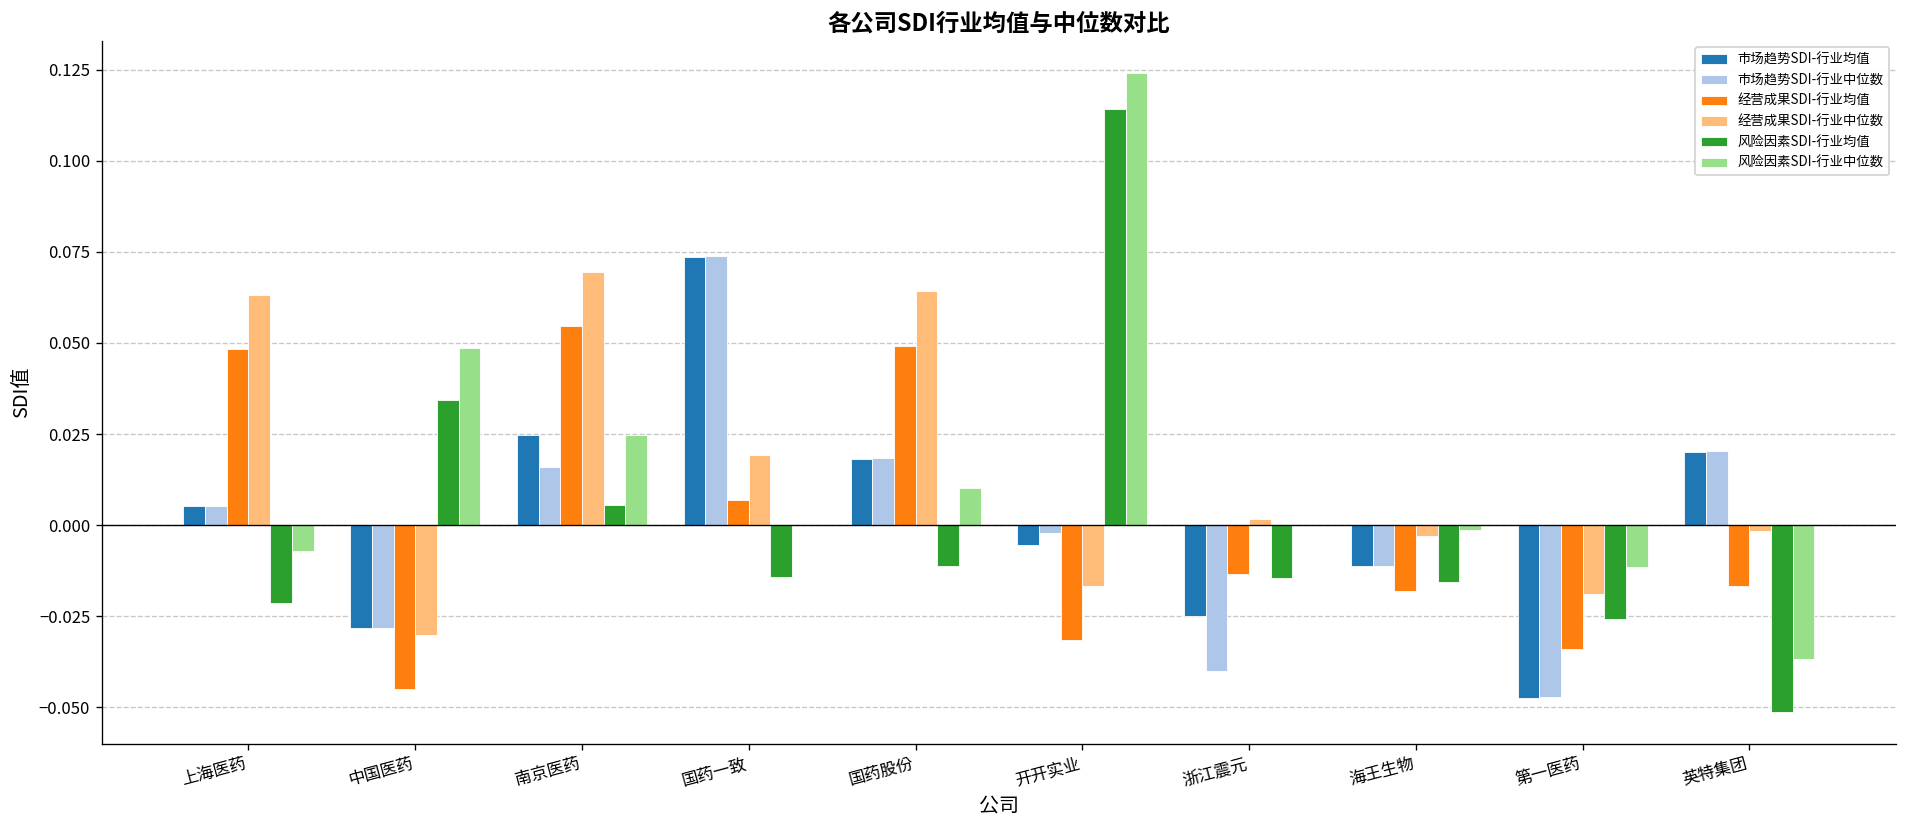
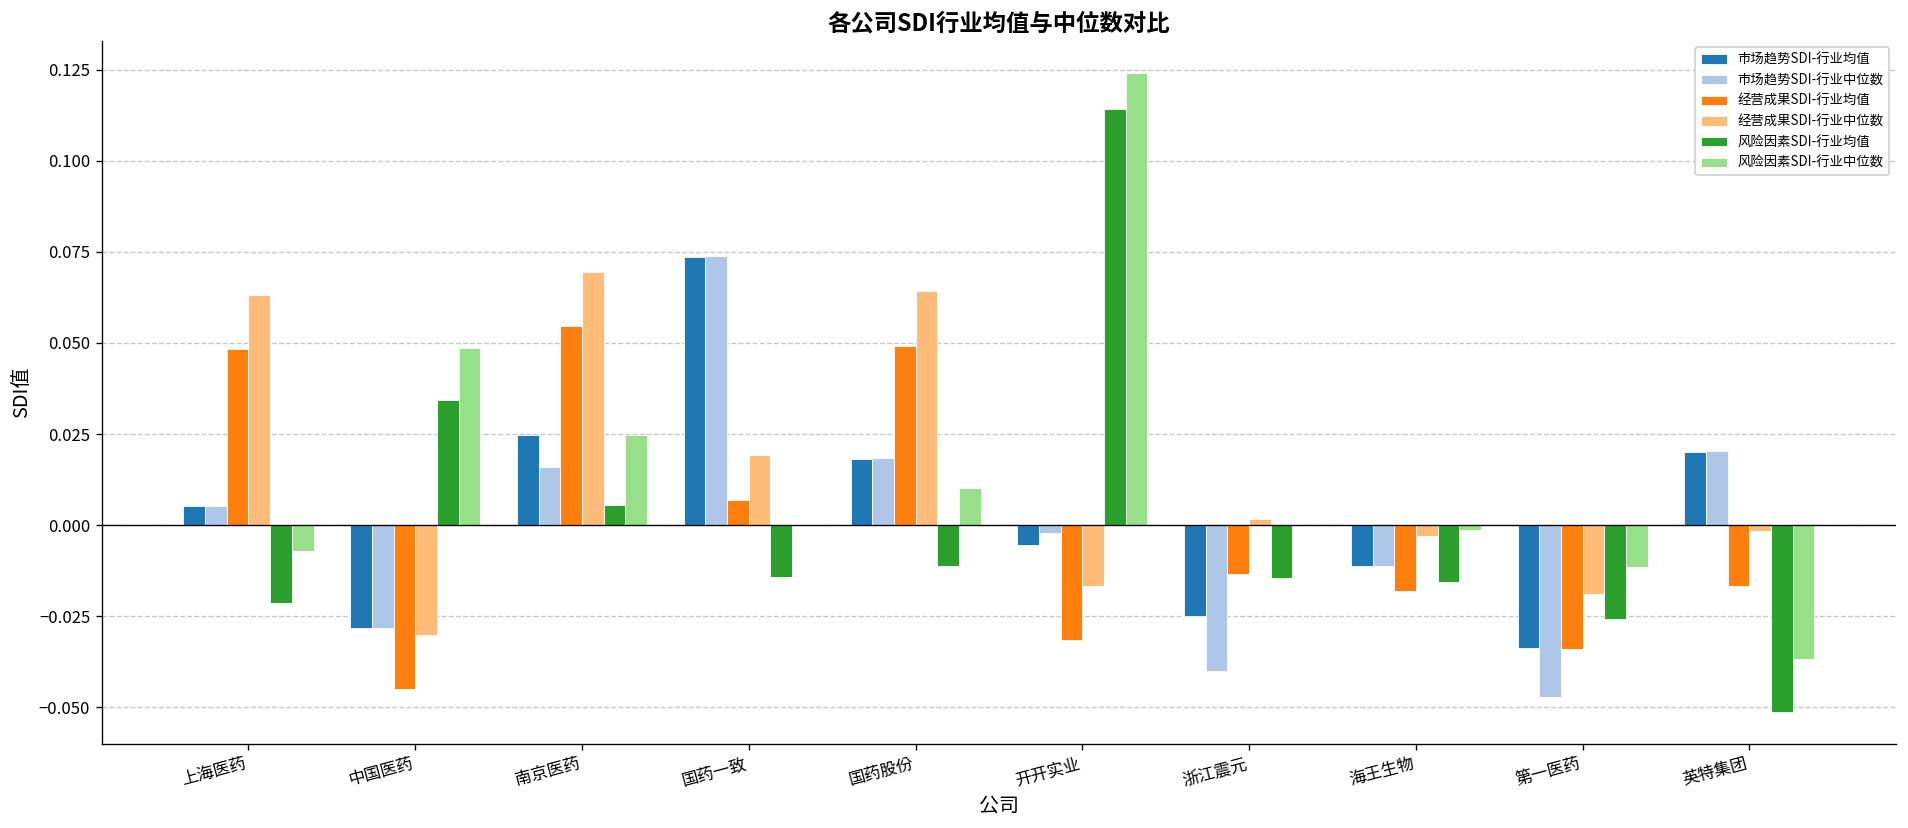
  {
    "市场趋势SDI-行业均值": {
      "上海医药": 0.005,
      "中国医药": -0.028,
      "南京医药": 0.025,
      "国药一致": 0.074,
      "国药股份": 0.018,
      "开开实业": -0.005,
      "浙江震元": -0.025,
      "海王生物": -0.011,
-     "第一医药": -0.047,
+     "第一医药": -0.034,
      "英特集团": 0.020
    },
    "市场趋势SDI-行业中位数": {
      "上海医药": 0.005,
      "中国医药": -0.028,
      "南京医药": 0.016,
      "国药一致": 0.074,
      "国药股份": 0.018,
      "开开实业": -0.002,
      "浙江震元": -0.040,
      "海王生物": -0.011,
      "第一医药": -0.047,
      "英特集团": 0.020
    },
    "经营成果SDI-行业均值": {
      "上海医药": 0.048,
      "中国医药": -0.045,
      "南京医药": 0.055,
      "国药一致": 0.007,
      "国药股份": 0.049,
      "开开实业": -0.032,
      "浙江震元": -0.013,
      "海王生物": -0.018,
      "第一医药": -0.034,
      "英特集团": -0.017
    },
    "经营成果SDI-行业中位数": {
      "上海医药": 0.063,
      "中国医药": -0.030,
      "南京医药": 0.070,
      "国药一致": 0.019,
      "国药股份": 0.064,
      "开开实业": -0.017,
      "浙江震元": 0.002,
      "海王生物": -0.003,
      "第一医药": -0.019,
      "英特集团": -0.002
    },
    "风险因素SDI-行业均值": {
      "上海医药": -0.021,
      "中国医药": 0.034,
      "南京医药": 0.006,
      "国药一致": -0.014,
      "国药股份": -0.011,
      "开开实业": 0.114,
      "浙江震元": -0.014,
      "海王生物": -0.016,
      "第一医药": -0.026,
      "英特集团": -0.051
    },
    "风险因素SDI-行业中位数": {
      "上海医药": -0.007,
      "中国医药": 0.049,
      "南京医药": 0.025,
      "国药股份": 0.010,
      "开开实业": 0.124,
      "海王生物": -0.001,
      "第一医药": -0.011,
      "英特集团": -0.037
    }
  }
